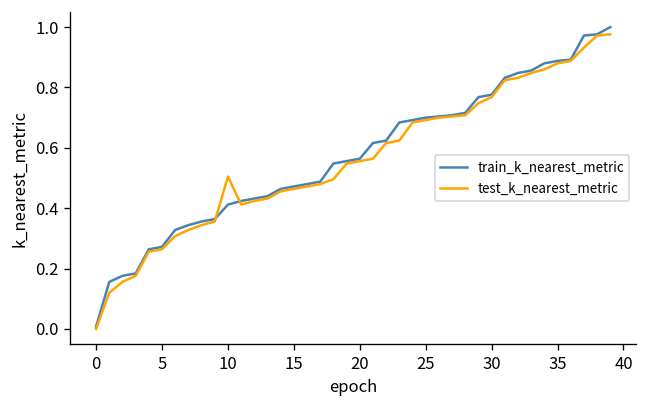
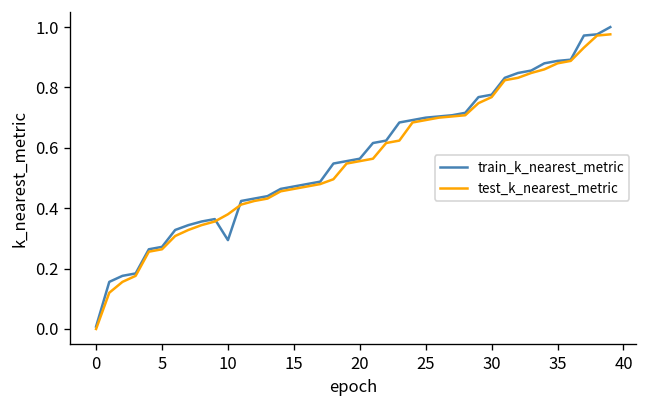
  {
    "train_k_nearest_metric": {
-     "10": 0.41
+     "10": 0.29
    },
    "test_k_nearest_metric": {
-     "10": 0.50
+     "10": 0.38
    }
  }
